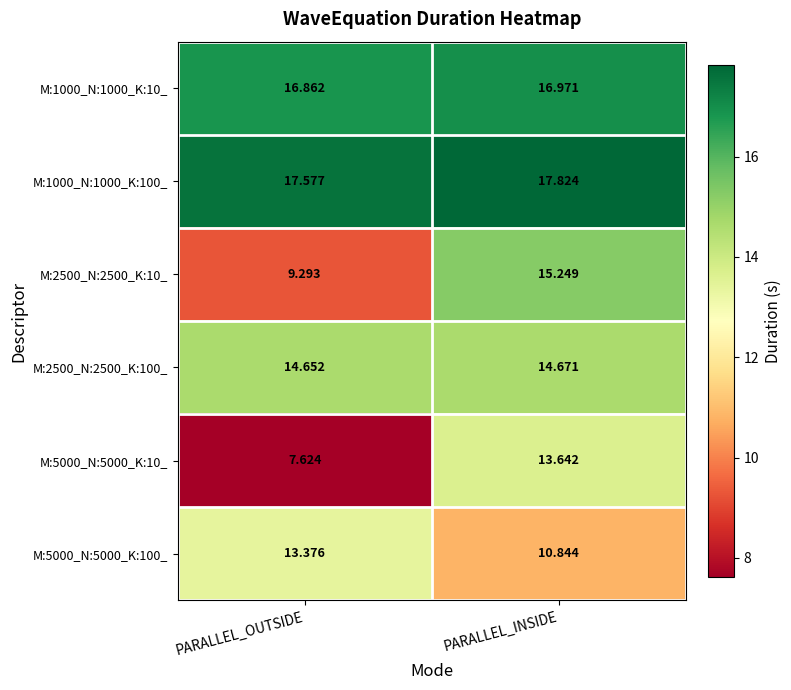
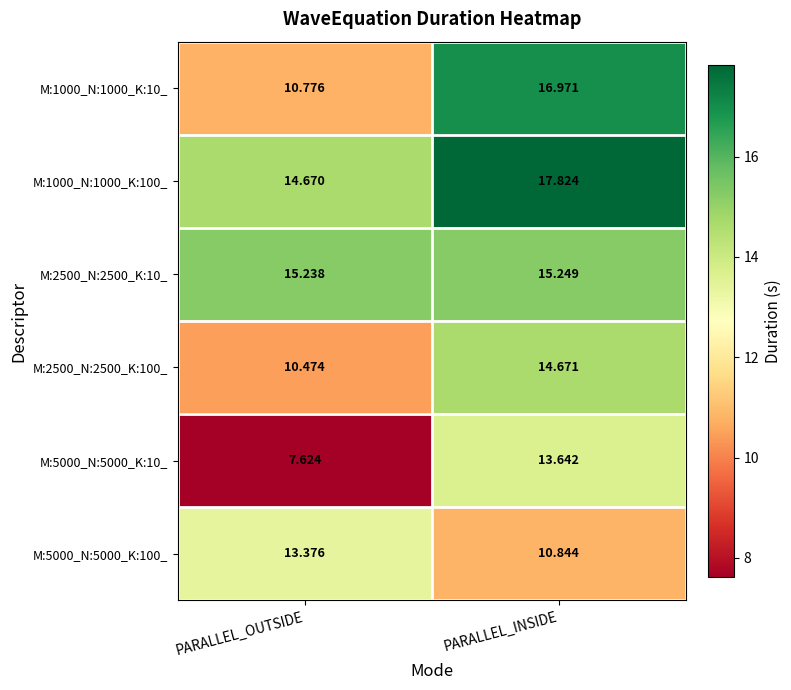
  {
    "M:1000_N:1000_K:10_": {
-     "PARALLEL_OUTSIDE": 16.862,
+     "PARALLEL_OUTSIDE": 10.776,
      "PARALLEL_INSIDE": 16.971
    },
    "M:1000_N:1000_K:100_": {
-     "PARALLEL_OUTSIDE": 17.577,
+     "PARALLEL_OUTSIDE": 14.670,
      "PARALLEL_INSIDE": 17.824
    },
    "M:2500_N:2500_K:10_": {
-     "PARALLEL_OUTSIDE": 9.293,
+     "PARALLEL_OUTSIDE": 15.238,
      "PARALLEL_INSIDE": 15.249
    },
    "M:2500_N:2500_K:100_": {
-     "PARALLEL_OUTSIDE": 14.652,
+     "PARALLEL_OUTSIDE": 10.474,
      "PARALLEL_INSIDE": 14.671
    },
    "M:5000_N:5000_K:10_": {
      "PARALLEL_OUTSIDE": 7.624,
      "PARALLEL_INSIDE": 13.642
    },
    "M:5000_N:5000_K:100_": {
      "PARALLEL_OUTSIDE": 13.376,
      "PARALLEL_INSIDE": 10.844
    }
  }
